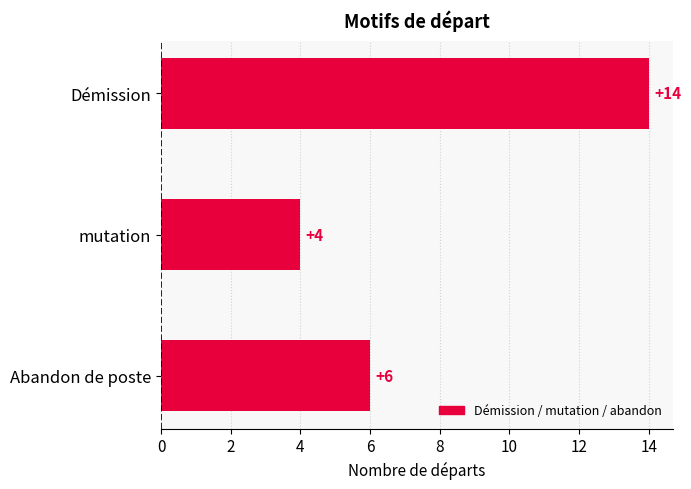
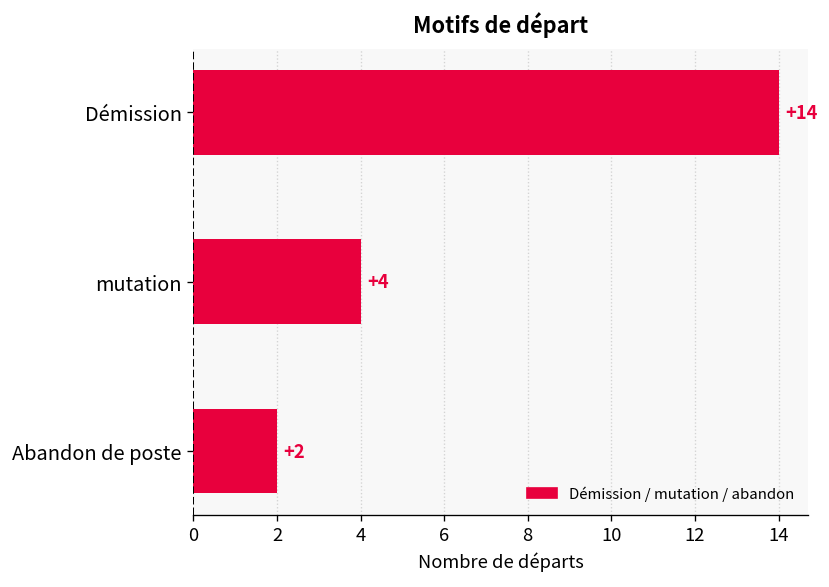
  {
    "Démission": "+14",
    "mutation": "+4",
-   "Abandon de poste": "+6"
+   "Abandon de poste": "+2"
  }
